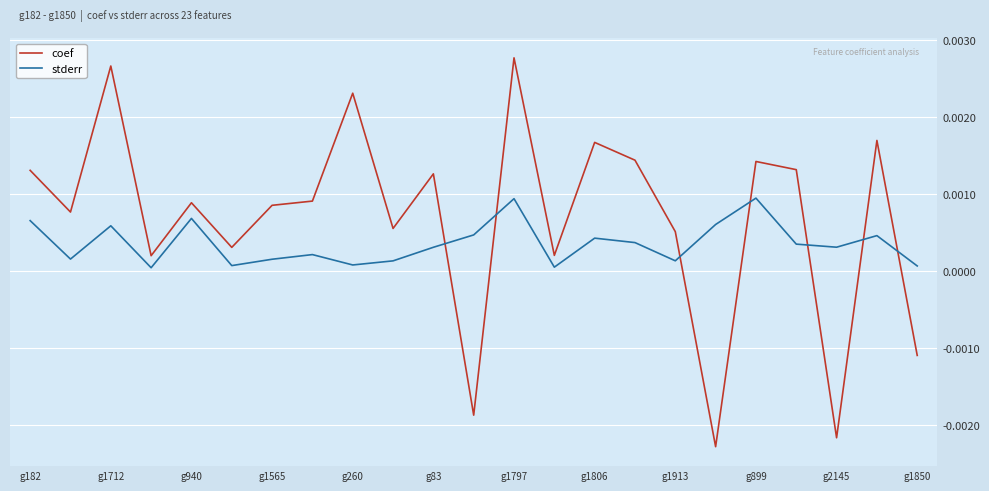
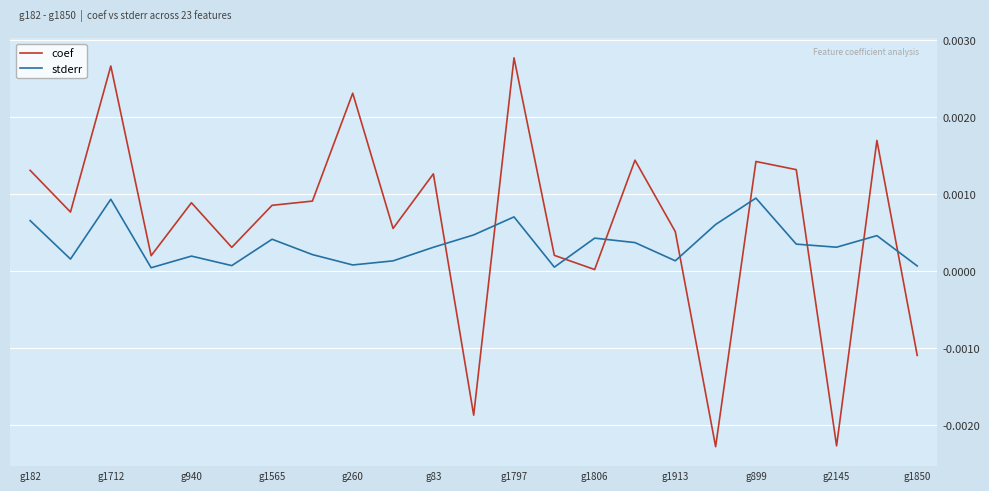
  {
    "coef": {
      "g182": 0.0013,
      "g1712": 0.0027,
      "g940": 0.0009,
      "g1565": 0.0009,
      "g260": 0.0023,
      "g83": 0.0013,
      "g1797": 0.0028,
-     "g1806": 0.0017,
+     "g1806": 0.0000,
      "g1913": 0.0005,
      "g899": 0.0014,
-     "g2145": -0.0022,
+     "g2145": -0.0023,
      "g1850": -0.0011
    },
    "stderr": {
      "g182": 0.0007,
-     "g1712": 0.0006,
-     "g940": 0.0007,
-     "g1565": 0.0002,
+     "g1712": 0.0009,
+     "g940": 0.0002,
+     "g1565": 0.0004,
      "g260": 0.0001,
      "g83": 0.0003,
-     "g1797": 0.0009,
+     "g1797": 0.0007,
      "g1806": 0.0004,
      "g1913": 0.0001,
      "g899": 0.0009,
      "g2145": 0.0003,
      "g1850": 0.0001
    }
  }
